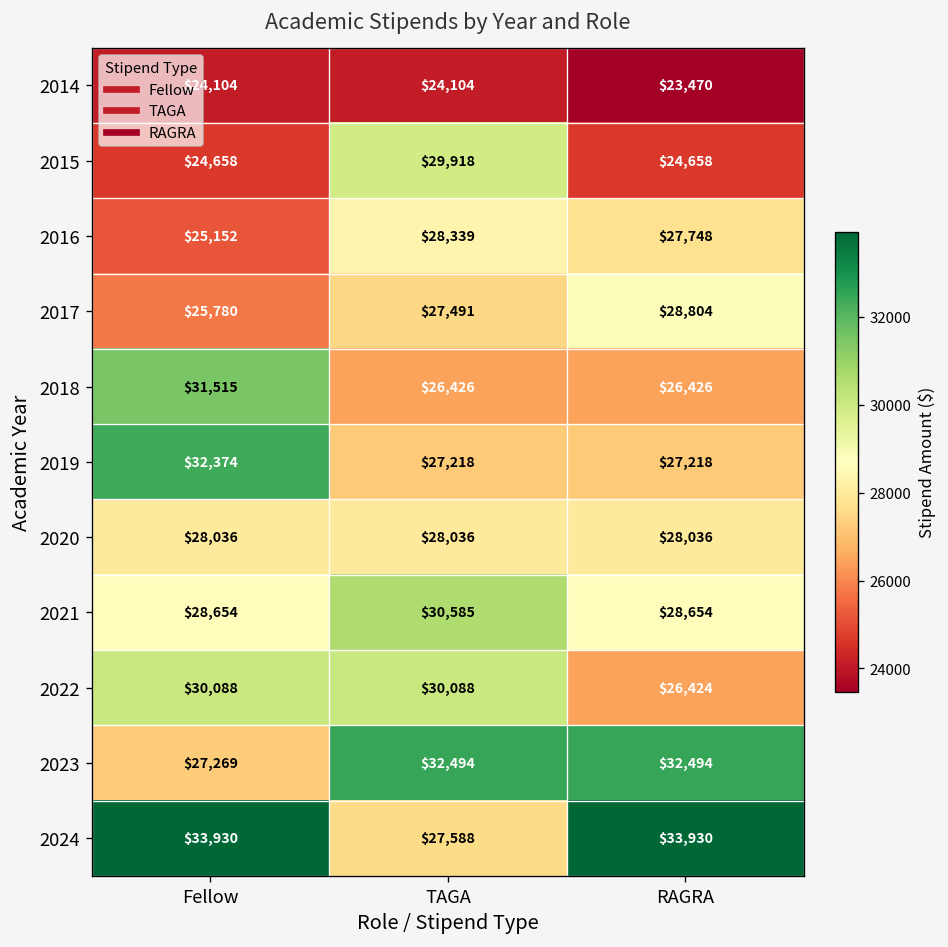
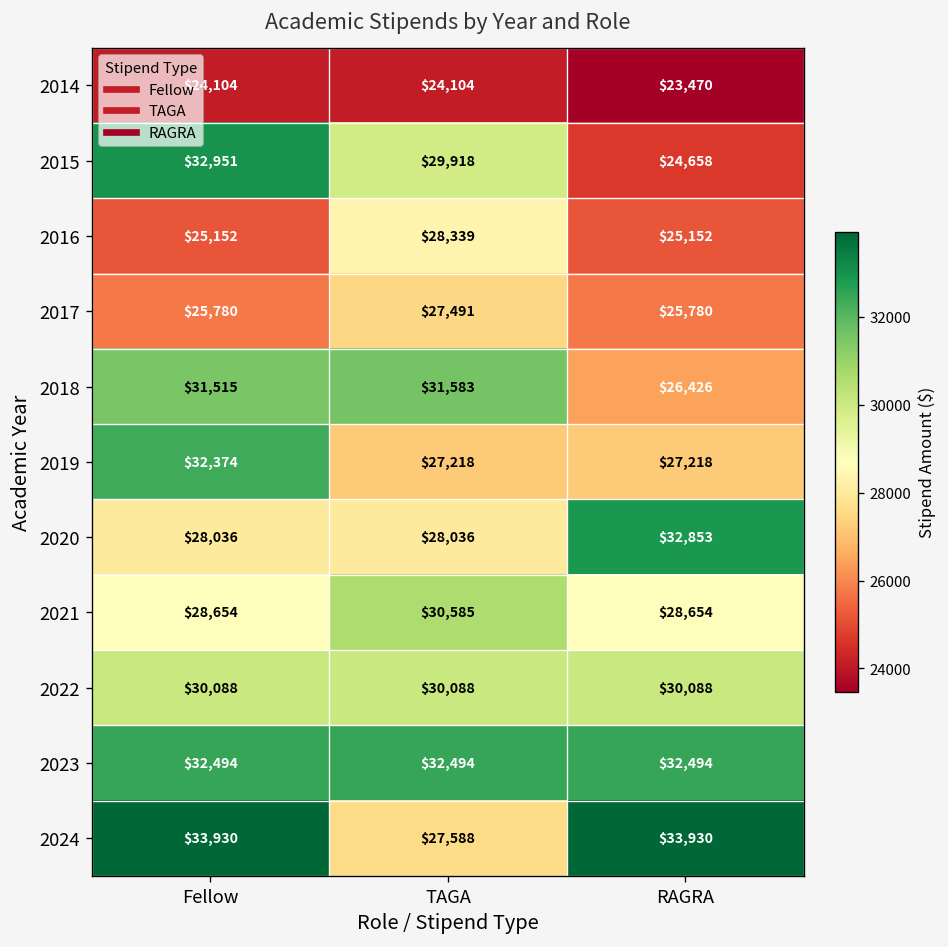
  {
    "2014": {
      "TAGA": "$24,104",
      "RAGRA": "$23,470"
    },
    "2015": {
-     "Fellow": "$24,658",
+     "Fellow": "$32,951",
      "TAGA": "$29,918",
      "RAGRA": "$24,658"
    },
    "2016": {
      "Fellow": "$25,152",
      "TAGA": "$28,339",
-     "RAGRA": "$27,748"
+     "RAGRA": "$25,152"
    },
    "2017": {
      "Fellow": "$25,780",
      "TAGA": "$27,491",
-     "RAGRA": "$28,804"
+     "RAGRA": "$25,780"
    },
    "2018": {
      "Fellow": "$31,515",
-     "TAGA": "$26,426",
+     "TAGA": "$31,583",
      "RAGRA": "$26,426"
    },
    "2019": {
      "Fellow": "$32,374",
      "TAGA": "$27,218",
      "RAGRA": "$27,218"
    },
    "2020": {
      "Fellow": "$28,036",
      "TAGA": "$28,036",
-     "RAGRA": "$28,036"
+     "RAGRA": "$32,853"
    },
    "2021": {
      "Fellow": "$28,654",
      "TAGA": "$30,585",
      "RAGRA": "$28,654"
    },
    "2022": {
      "Fellow": "$30,088",
      "TAGA": "$30,088",
-     "RAGRA": "$26,424"
+     "RAGRA": "$30,088"
    },
    "2023": {
-     "Fellow": "$27,269",
+     "Fellow": "$32,494",
      "TAGA": "$32,494",
      "RAGRA": "$32,494"
    },
    "2024": {
      "Fellow": "$33,930",
      "TAGA": "$27,588",
      "RAGRA": "$33,930"
    }
  }
